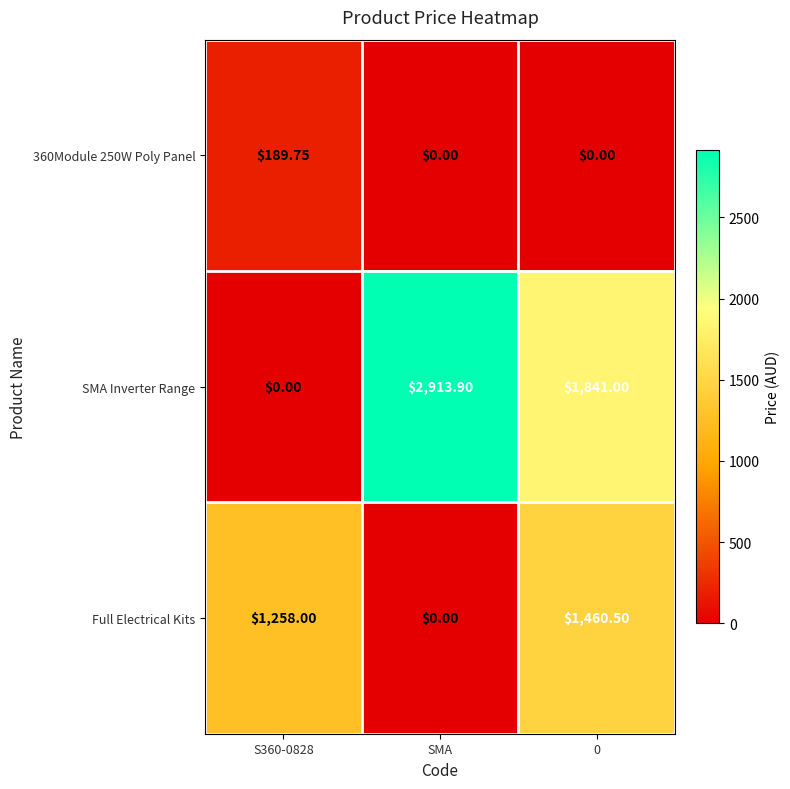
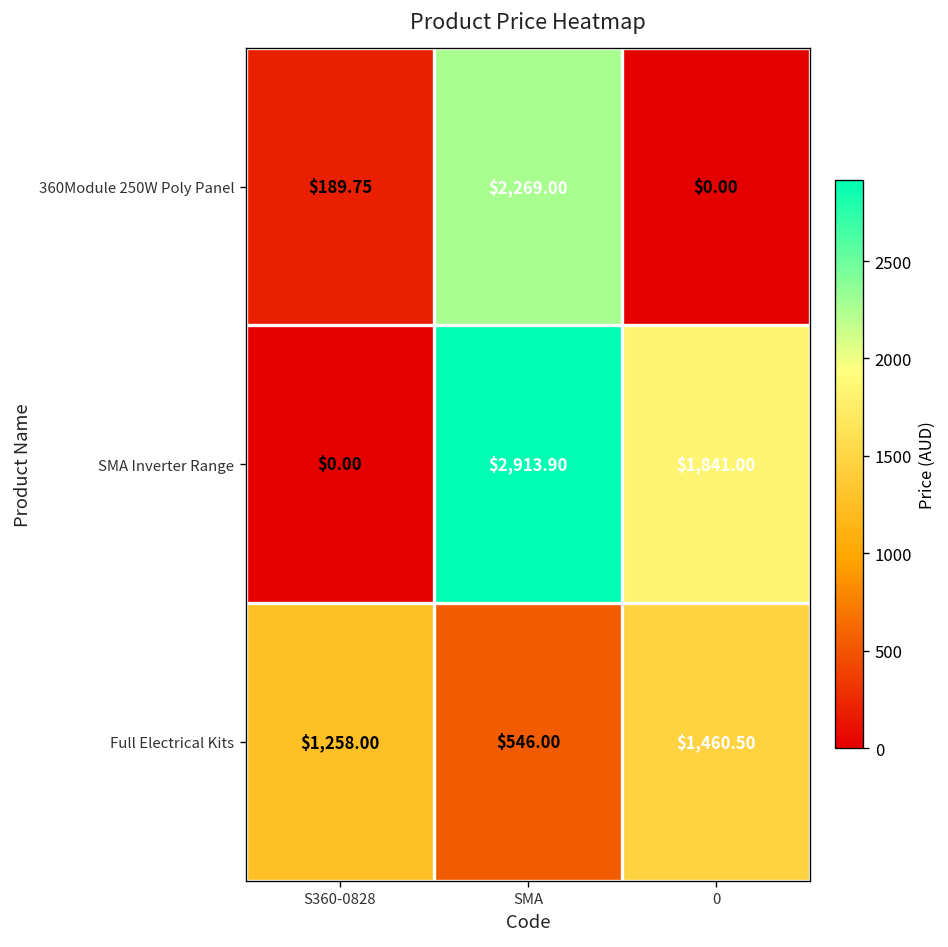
  {
    "360Module 250W Poly Panel": {
      "S360-0828": "$189.75",
-     "SMA": "$0.00",
+     "SMA": "$2,269.00",
      "0": "$0.00"
    },
    "SMA Inverter Range": {
      "S360-0828": "$0.00",
      "SMA": "$2,913.90",
      "0": "$1,841.00"
    },
    "Full Electrical Kits": {
      "S360-0828": "$1,258.00",
-     "SMA": "$0.00",
+     "SMA": "$546.00",
      "0": "$1,460.50"
    }
  }
